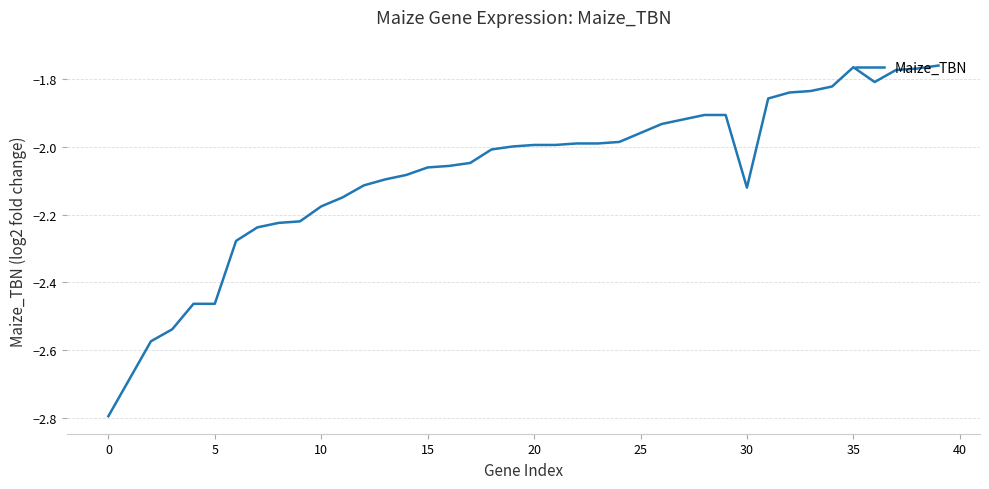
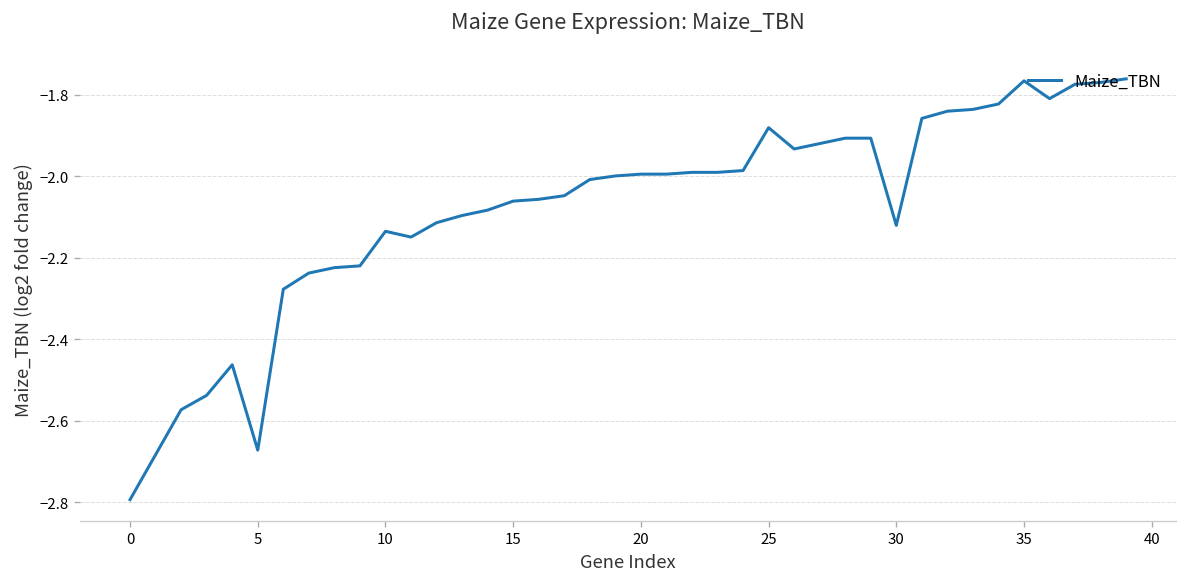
  {
    "0": -2.79,
-   "5": -2.46,
-   "10": -2.18,
+   "5": -2.67,
+   "10": -2.14,
    "15": -2.06,
    "20": -2.00,
-   "25": -1.96,
+   "25": -1.88,
    "30": -2.12,
    "35": -1.77
  }
